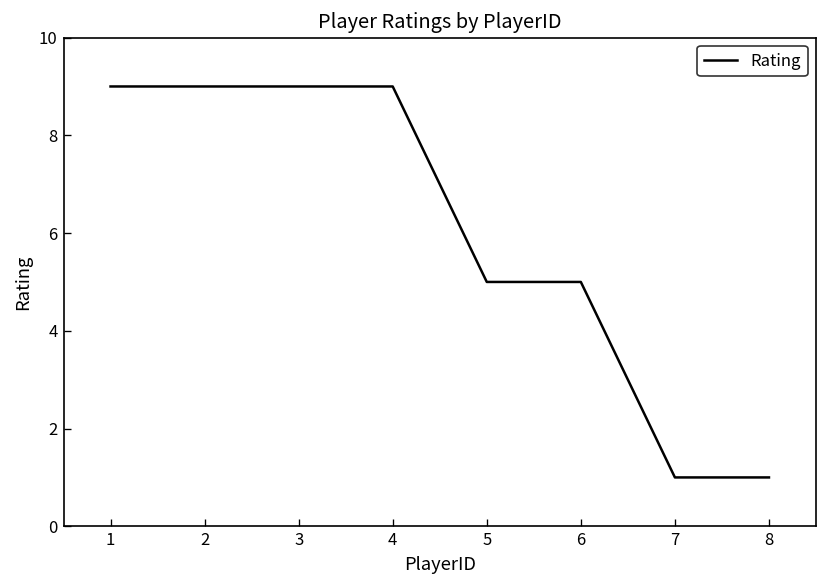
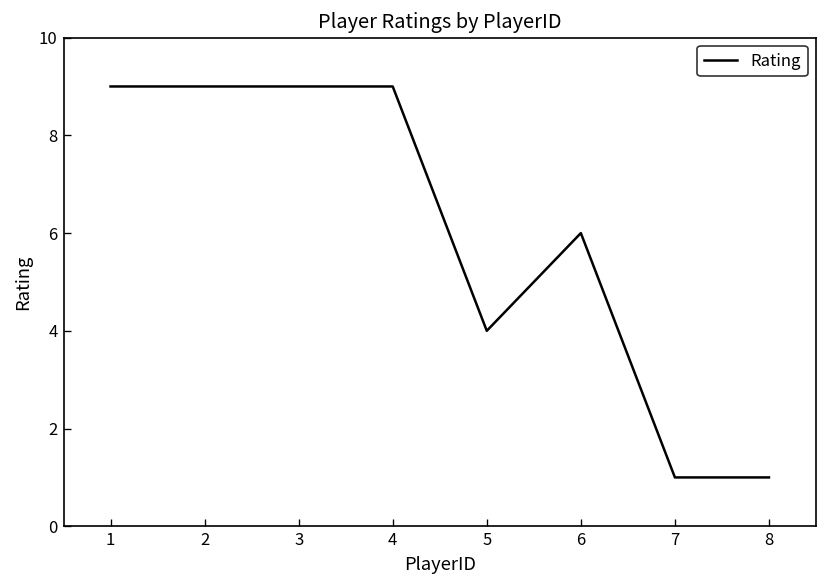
  {
    "1": 9,
    "2": 9,
    "3": 9,
    "4": 9,
-   "5": 5,
-   "6": 5,
+   "5": 4,
+   "6": 6,
    "7": 1,
    "8": 1
  }
